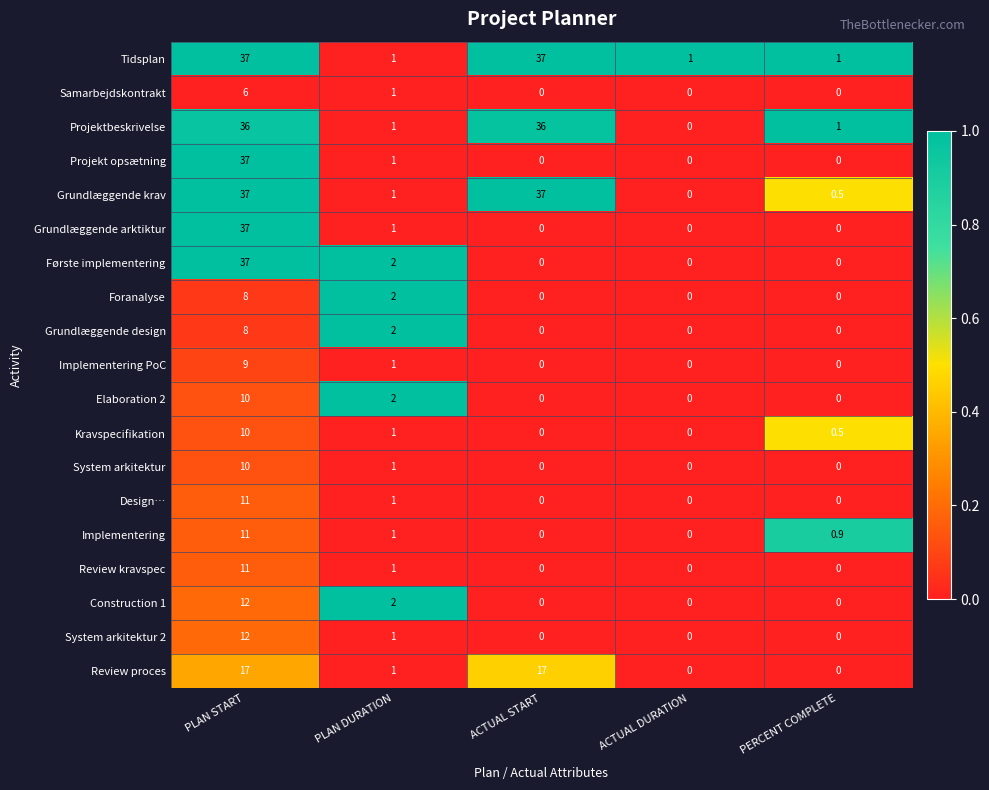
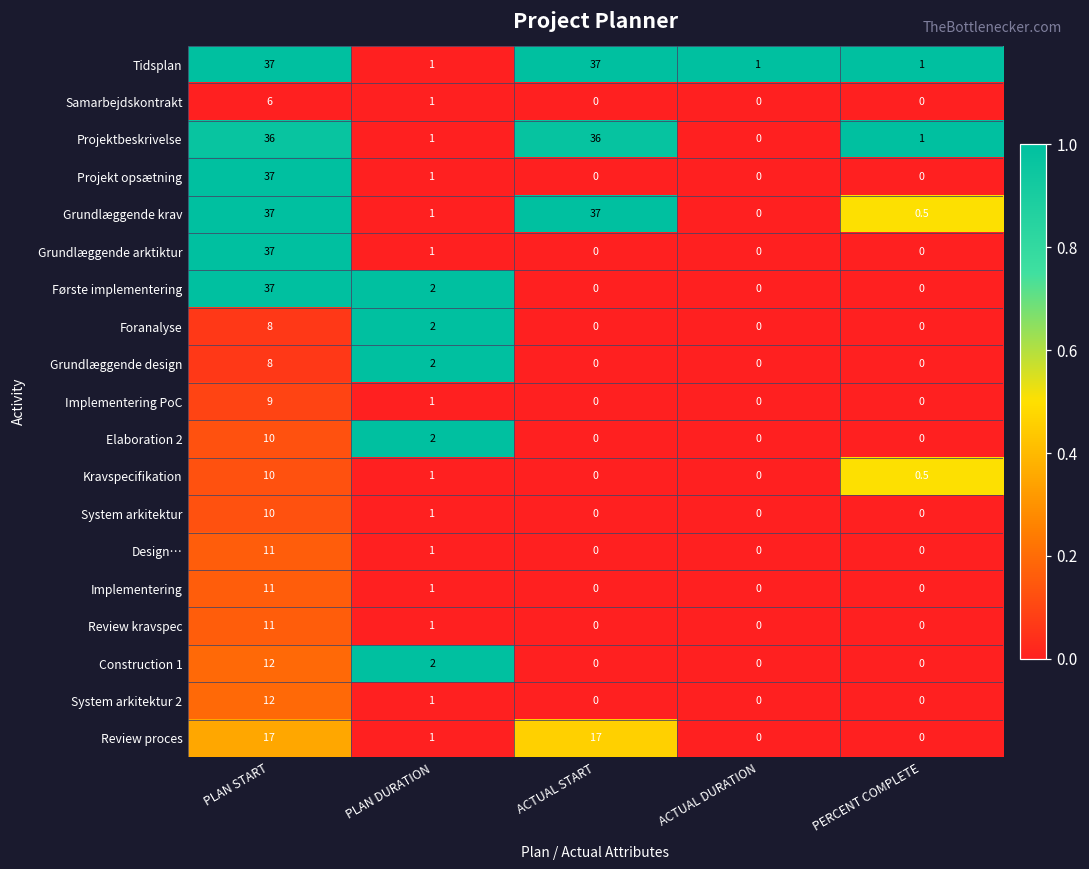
  {
    "Tidsplan": {
      "PLAN START": 37,
      "PLAN DURATION": 1,
      "ACTUAL START": 37,
      "ACTUAL DURATION": 1,
      "PERCENT COMPLETE": 1
    },
    "Samarbejdskontrakt": {
      "PLAN START": 6,
      "PLAN DURATION": 1,
      "ACTUAL START": 0,
      "ACTUAL DURATION": 0,
      "PERCENT COMPLETE": 0
    },
    "Projektbeskrivelse": {
      "PLAN START": 36,
      "PLAN DURATION": 1,
      "ACTUAL START": 36,
      "ACTUAL DURATION": 0,
      "PERCENT COMPLETE": 1
    },
    "Projekt opsætning": {
      "PLAN START": 37,
      "PLAN DURATION": 1,
      "ACTUAL START": 0,
      "ACTUAL DURATION": 0,
      "PERCENT COMPLETE": 0
    },
    "Grundlæggende krav": {
      "PLAN START": 37,
      "PLAN DURATION": 1,
      "ACTUAL START": 37,
      "ACTUAL DURATION": 0,
      "PERCENT COMPLETE": 0.5
    },
    "Grundlæggende arktiktur": {
      "PLAN START": 37,
      "PLAN DURATION": 1,
      "ACTUAL START": 0,
      "ACTUAL DURATION": 0,
      "PERCENT COMPLETE": 0
    },
    "Første implementering": {
      "PLAN START": 37,
      "PLAN DURATION": 2,
      "ACTUAL START": 0,
      "ACTUAL DURATION": 0,
      "PERCENT COMPLETE": 0
    },
    "Foranalyse": {
      "PLAN START": 8,
      "PLAN DURATION": 2,
      "ACTUAL START": 0,
      "ACTUAL DURATION": 0,
      "PERCENT COMPLETE": 0
    },
    "Grundlæggende design": {
      "PLAN START": 8,
      "PLAN DURATION": 2,
      "ACTUAL START": 0,
      "ACTUAL DURATION": 0,
      "PERCENT COMPLETE": 0
    },
    "Implementering PoC": {
      "PLAN START": 9,
      "PLAN DURATION": 1,
      "ACTUAL START": 0,
      "ACTUAL DURATION": 0,
      "PERCENT COMPLETE": 0
    },
    "Elaboration 2": {
      "PLAN START": 10,
      "PLAN DURATION": 2,
      "ACTUAL START": 0,
      "ACTUAL DURATION": 0,
      "PERCENT COMPLETE": 0
    },
    "Kravspecifikation": {
      "PLAN START": 10,
      "PLAN DURATION": 1,
      "ACTUAL START": 0,
      "ACTUAL DURATION": 0,
      "PERCENT COMPLETE": 0.5
    },
    "System arkitektur": {
      "PLAN START": 10,
      "PLAN DURATION": 1,
      "ACTUAL START": 0,
      "ACTUAL DURATION": 0,
      "PERCENT COMPLETE": 0
    },
    "Design…": {
      "PLAN START": 11,
      "PLAN DURATION": 1,
      "ACTUAL START": 0,
      "ACTUAL DURATION": 0,
      "PERCENT COMPLETE": 0
    },
    "Implementering": {
      "PLAN START": 11,
      "PLAN DURATION": 1,
      "ACTUAL START": 0,
      "ACTUAL DURATION": 0,
-     "PERCENT COMPLETE": 0.9
+     "PERCENT COMPLETE": 0
    },
    "Review kravspec": {
      "PLAN START": 11,
      "PLAN DURATION": 1,
      "ACTUAL START": 0,
      "ACTUAL DURATION": 0,
      "PERCENT COMPLETE": 0
    },
    "Construction 1": {
      "PLAN START": 12,
      "PLAN DURATION": 2,
      "ACTUAL START": 0,
      "ACTUAL DURATION": 0,
      "PERCENT COMPLETE": 0
    },
    "System arkitektur 2": {
      "PLAN START": 12,
      "PLAN DURATION": 1,
      "ACTUAL START": 0,
      "ACTUAL DURATION": 0,
      "PERCENT COMPLETE": 0
    },
    "Review proces": {
      "PLAN START": 17,
      "PLAN DURATION": 1,
      "ACTUAL START": 17,
      "ACTUAL DURATION": 0,
      "PERCENT COMPLETE": 0
    }
  }
